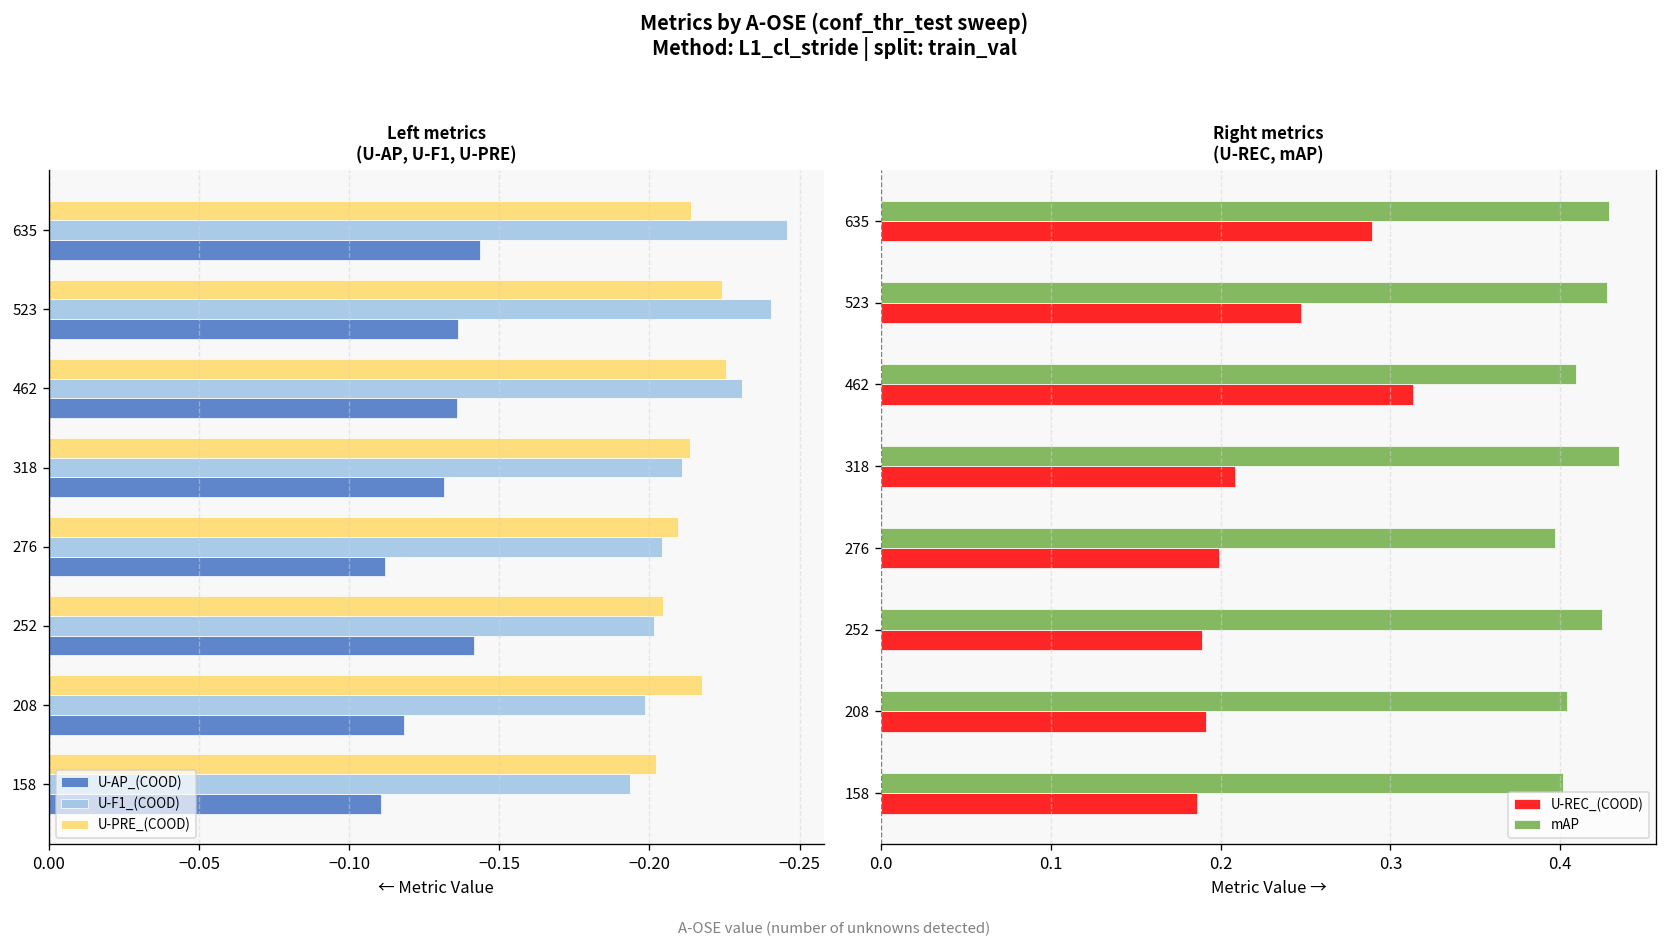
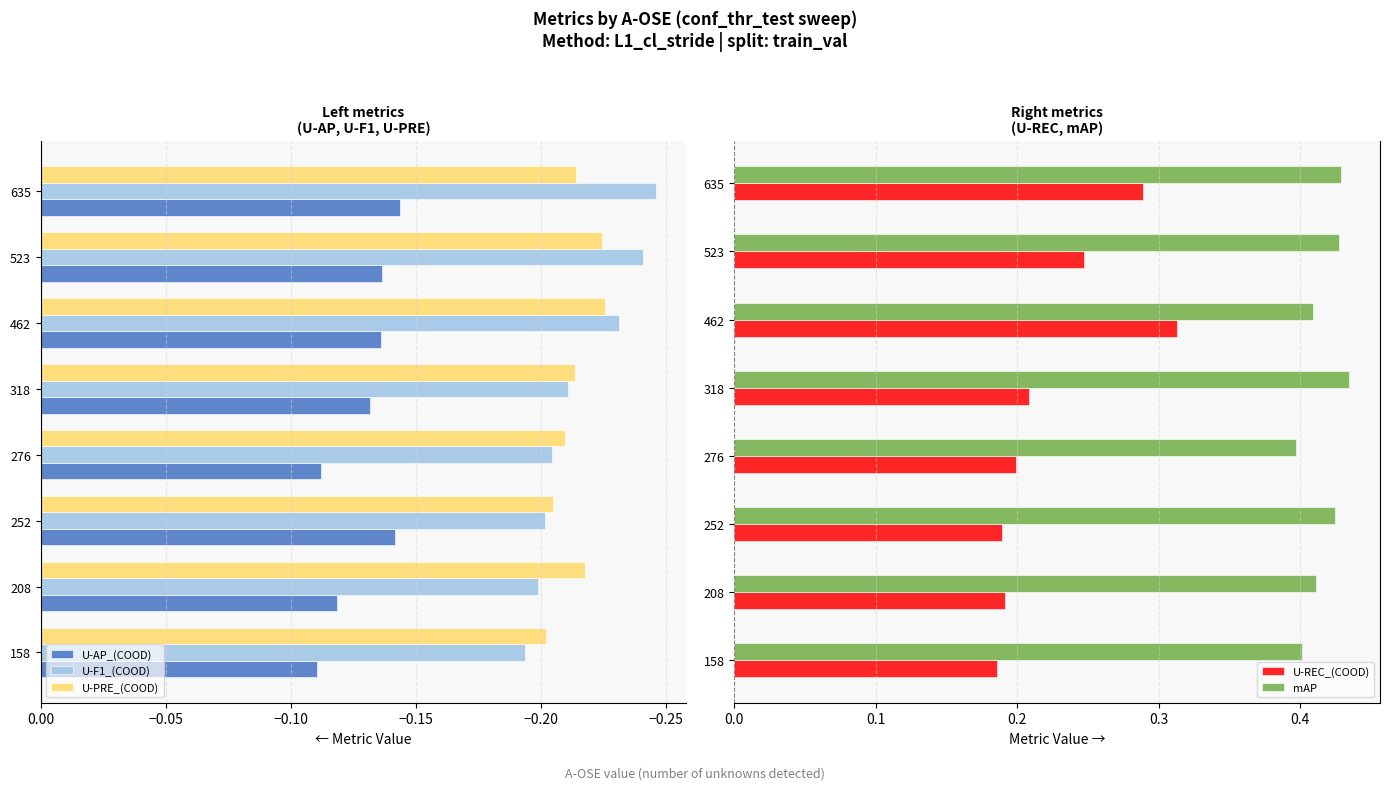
  {
    "Left metrics (U-AP, U-F1, U-PRE)": {
      "U-AP_(COOD)": {
        "635": -0.144,
        "523": -0.136,
        "462": -0.136,
        "318": -0.132,
        "276": -0.112,
        "252": -0.141,
        "208": -0.118,
        "158": -0.111
      },
      "U-F1_(COOD)": {
        "635": -0.246,
        "523": -0.241,
        "462": -0.231,
        "318": -0.211,
        "276": -0.204,
        "252": -0.202,
        "208": -0.199,
        "158": -0.194
      },
      "U-PRE_(COOD)": {
        "635": -0.214,
        "523": -0.224,
        "462": -0.226,
        "318": -0.214,
        "276": -0.209,
        "252": -0.205,
        "208": -0.218,
        "158": -0.202
      }
    },
    "Right metrics (U-REC, mAP)": {
      "U-REC_(COOD)": {
        "635": 0.289,
        "523": 0.247,
        "462": 0.313,
        "318": 0.208,
        "276": 0.199,
        "252": 0.189,
        "208": 0.191,
        "158": 0.186
      },
      "mAP": {
        "635": 0.429,
        "523": 0.428,
        "462": 0.409,
        "318": 0.435,
        "276": 0.397,
        "252": 0.425,
-       "208": 0.404,
+       "208": 0.411,
        "158": 0.401
      }
    }
  }
